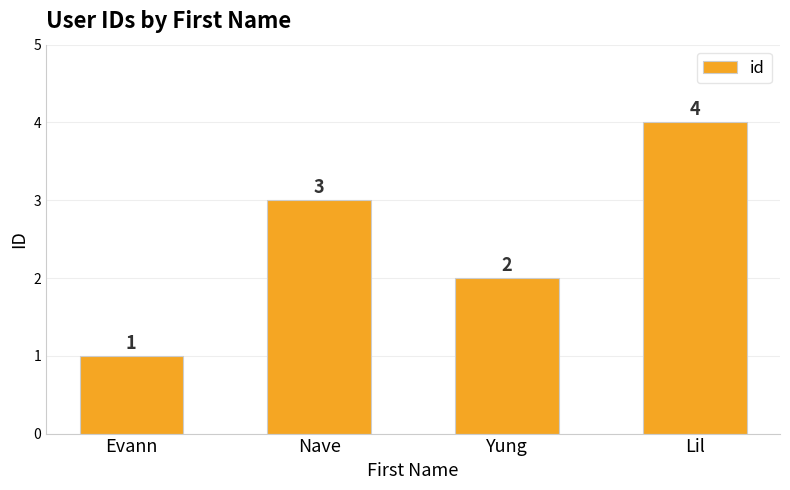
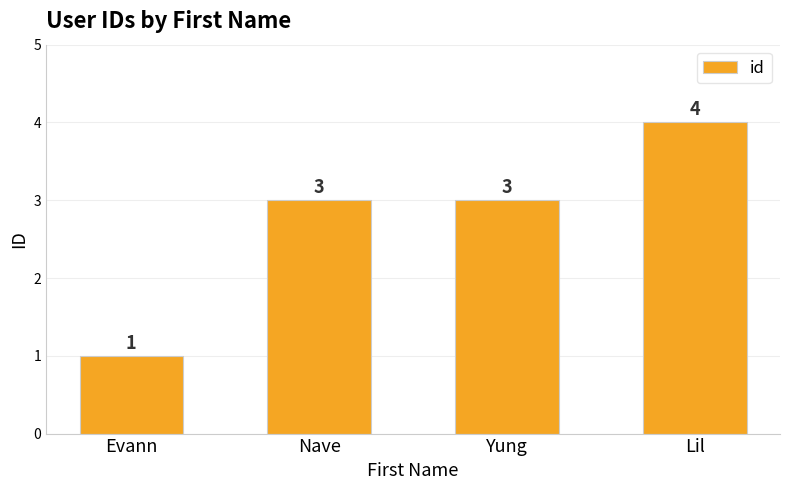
  {
    "Evann": 1,
    "Nave": 3,
-   "Yung": 2,
+   "Yung": 3,
    "Lil": 4
  }
